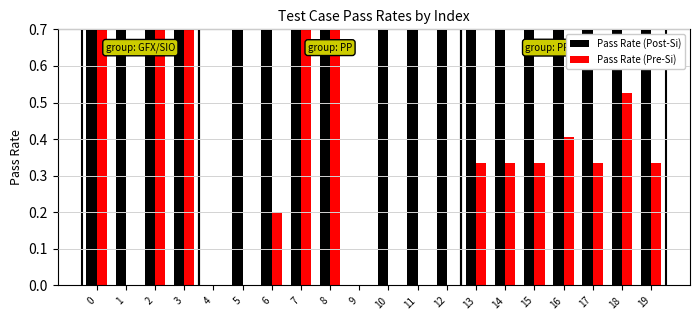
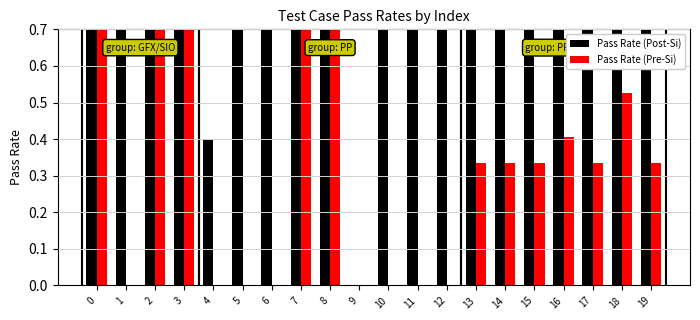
  {
    "Pass Rate (Post-Si)": {
-     "4": 0.0,
+     "4": 0.4,
      "9": 0.0
    },
    "Pass Rate (Pre-Si)": {
      "1": 0.0,
      "4": 0.0,
      "5": 0.0,
-     "6": 0.2,
+     "6": 0.0,
      "9": 0.0,
      "10": 0.0,
      "11": 0.0,
      "12": 0.0,
      "13": 0.33,
      "14": 0.33,
      "15": 0.33,
      "16": 0.4,
      "17": 0.33,
      "18": 0.53,
      "19": 0.33
    }
  }
